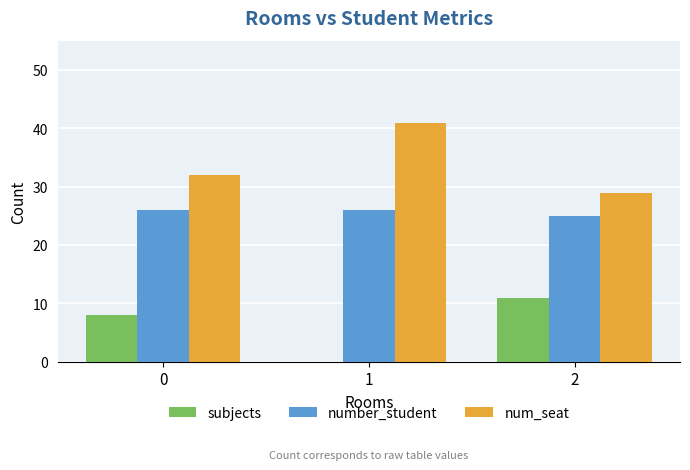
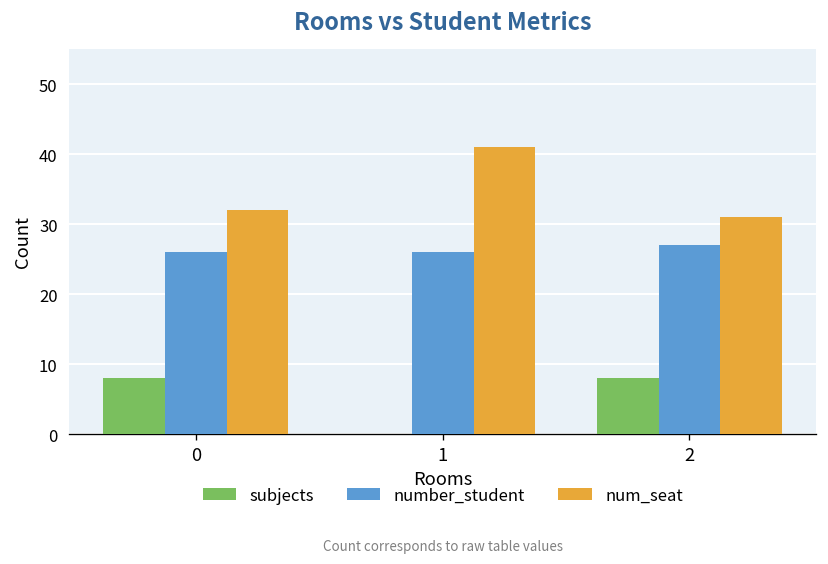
  {
    "subjects": {
      "0": 8,
      "1": 0,
-     "2": 11
+     "2": 8
    },
    "number_student": {
      "0": 26,
      "1": 26,
-     "2": 25
+     "2": 27
    },
    "num_seat": {
      "0": 32,
      "1": 41,
-     "2": 29
+     "2": 31
    }
  }
